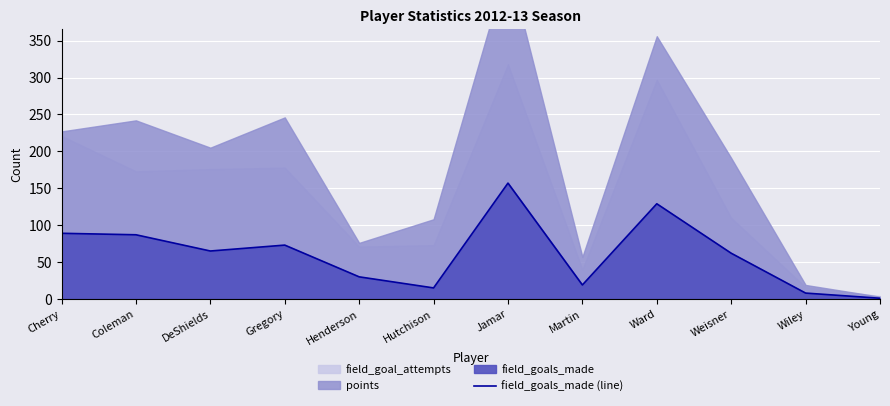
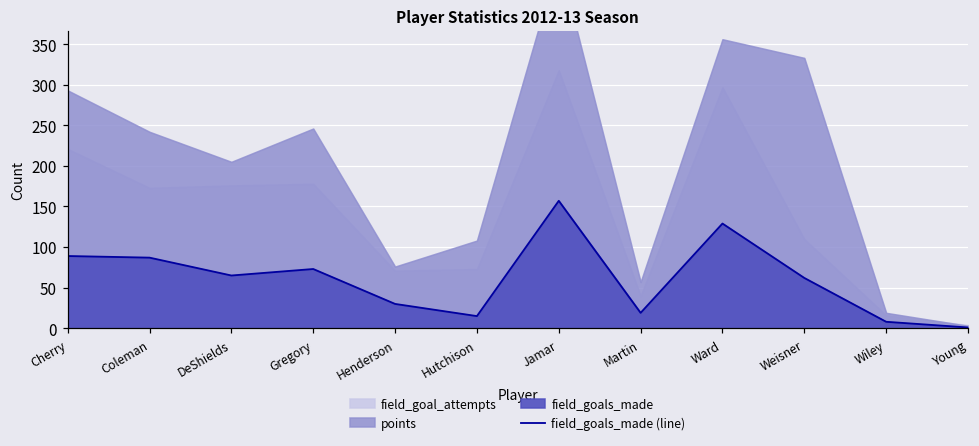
  {
    "field_goal_attempts": {
      "Cherry": 220,
      "Coleman": 170,
      "DeShields": 180,
      "Gregory": 180,
      "Henderson": 70,
      "Hutchison": 70,
      "Jamar": 320,
      "Martin": 40,
      "Ward": 300,
      "Weisner": 110
    },
    "points": {
-     "Cherry": 230,
+     "Cherry": 290,
      "Coleman": 240,
      "DeShields": 210,
      "Gregory": 250,
      "Henderson": 80,
      "Hutchison": 110,
      "Martin": 60,
      "Ward": 360,
-     "Weisner": 190
+     "Weisner": 330
    },
    "field_goals_made": {
      "Cherry": 90,
      "Coleman": 90,
      "DeShields": 70,
      "Gregory": 70,
      "Henderson": 30,
      "Hutchison": 20,
      "Jamar": 160,
      "Martin": 20,
      "Ward": 130,
      "Weisner": 60,
      "Wiley": 10
    }
  }
